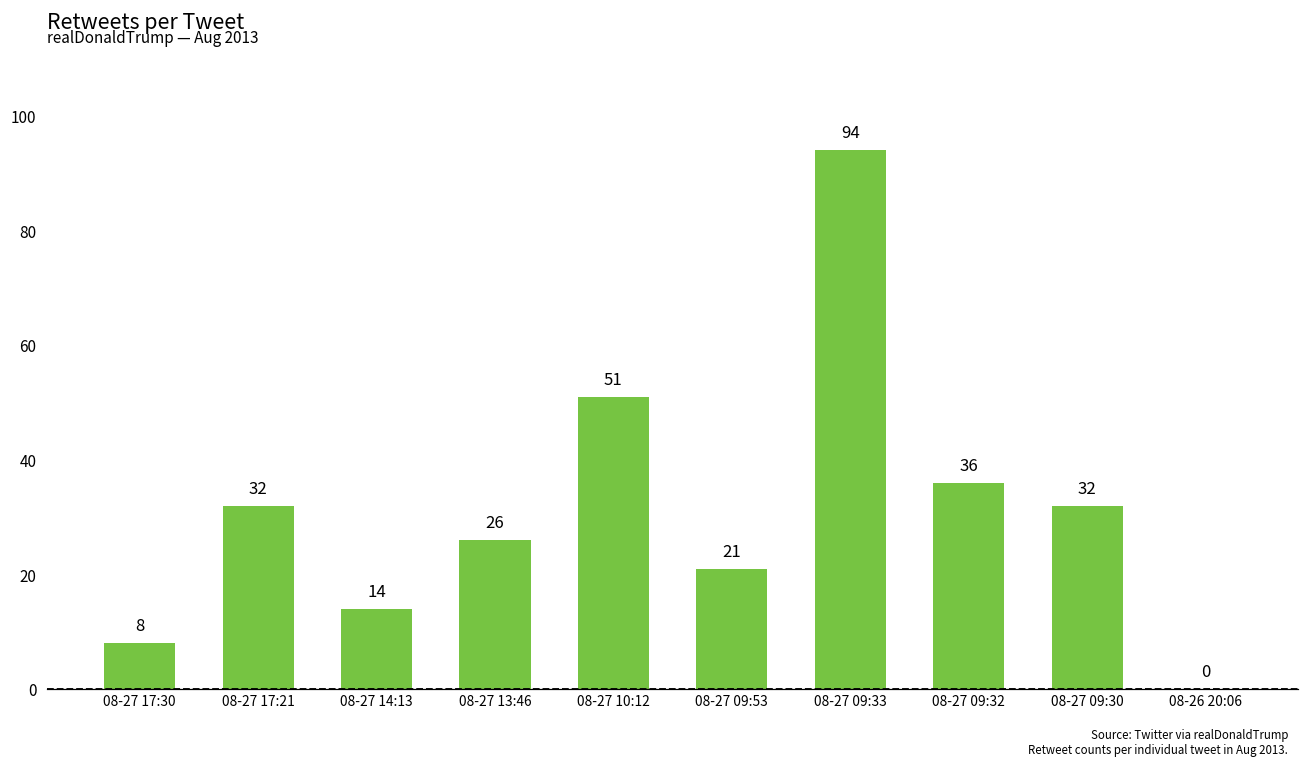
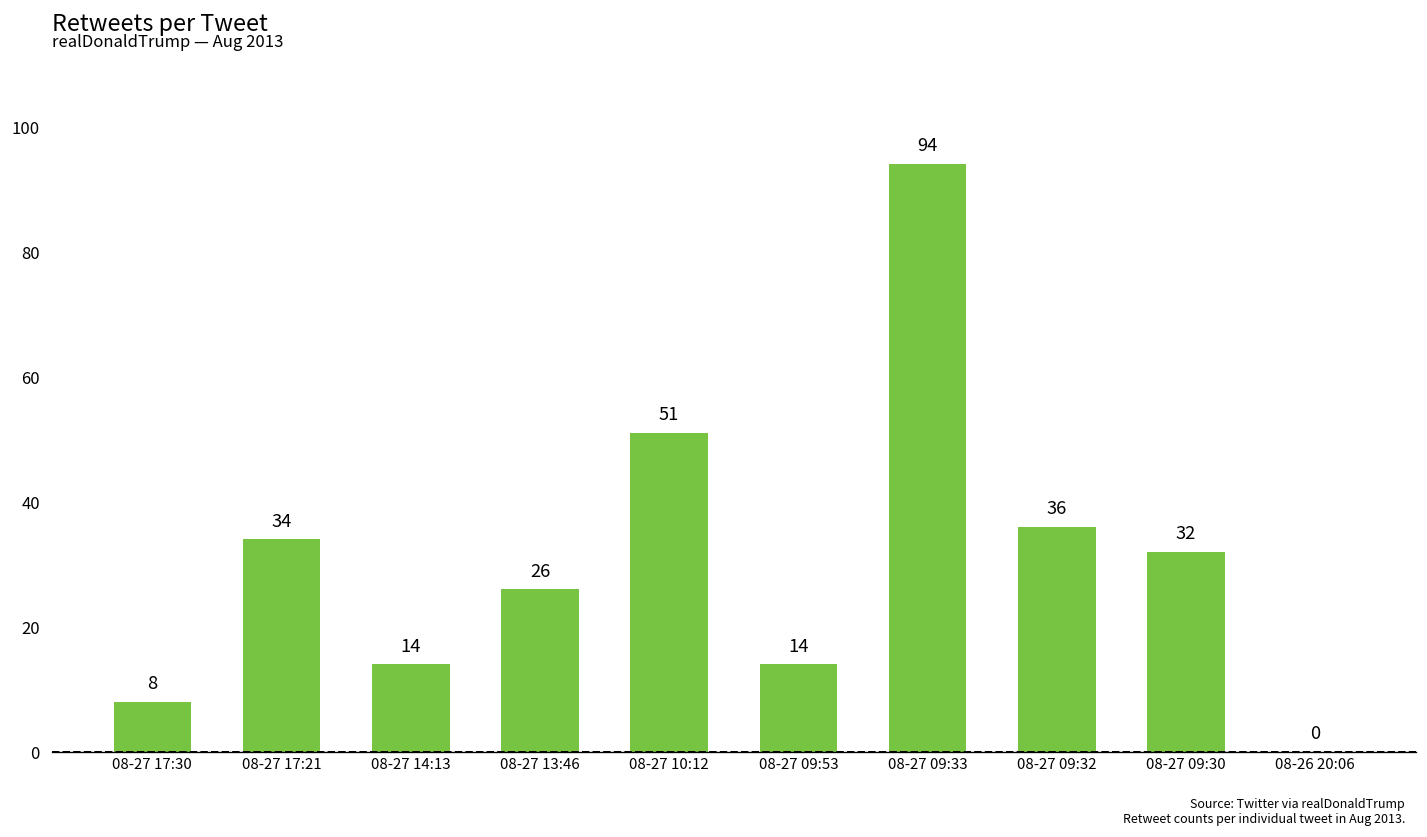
  {
    "08-27 17:30": 8,
-   "08-27 17:21": 32,
+   "08-27 17:21": 34,
    "08-27 14:13": 14,
    "08-27 13:46": 26,
    "08-27 10:12": 51,
-   "08-27 09:53": 21,
+   "08-27 09:53": 14,
    "08-27 09:33": 94,
    "08-27 09:32": 36,
    "08-27 09:30": 32,
    "08-26 20:06": 0
  }
